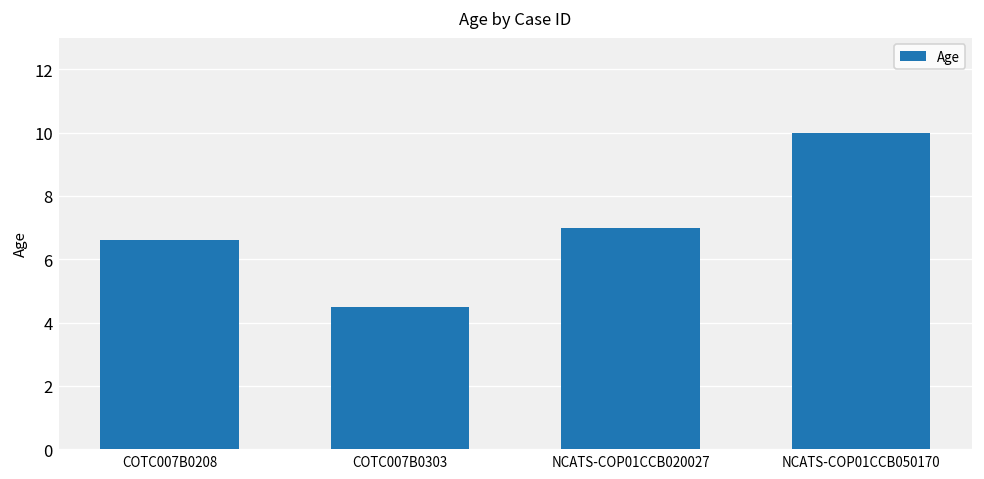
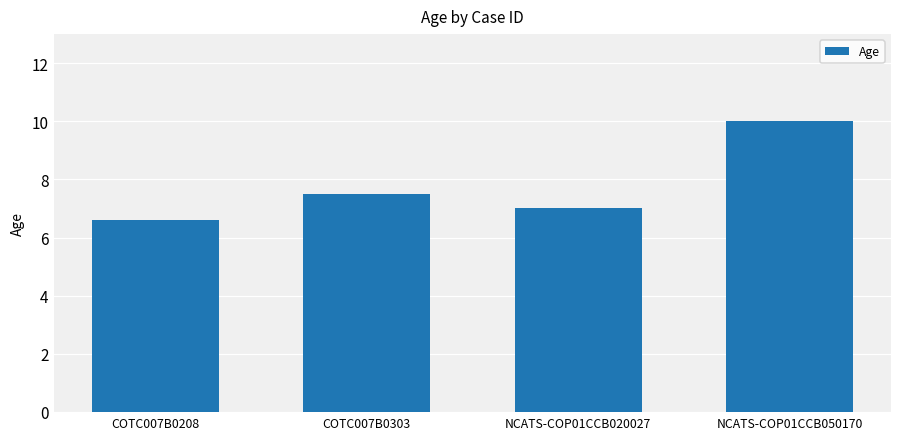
  {
    "COTC007B0208": 6.6,
-   "COTC007B0303": 4.5,
+   "COTC007B0303": 7.5,
    "NCATS-COP01CCB020027": 7.0,
    "NCATS-COP01CCB050170": 10.0
  }
